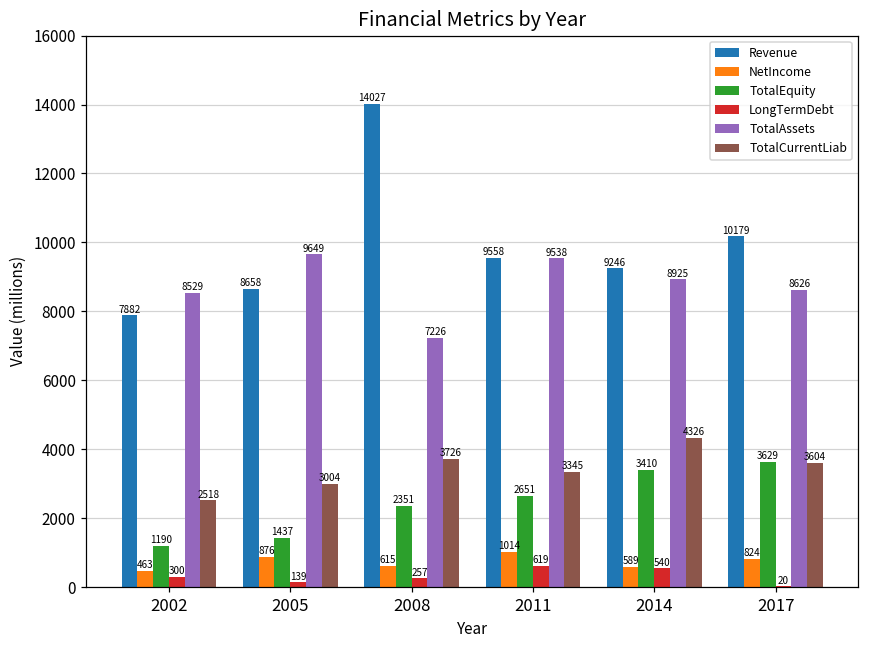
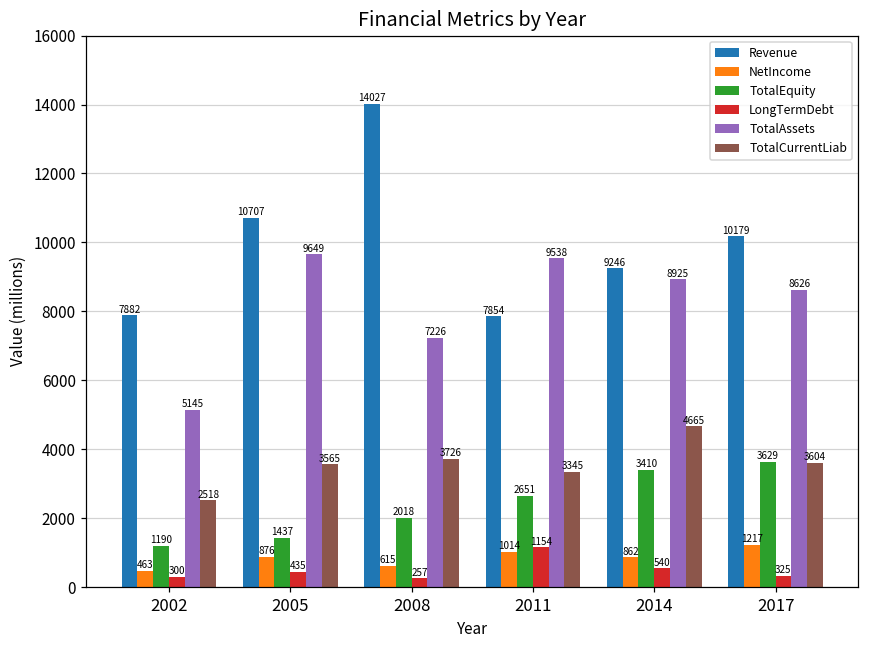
  {
    "Revenue": {
      "2002": 7882,
-     "2005": 8658,
+     "2005": 10707,
      "2008": 14027,
-     "2011": 9558,
+     "2011": 7854,
      "2014": 9246,
      "2017": 10179
    },
    "NetIncome": {
      "2002": 463,
      "2005": 876,
      "2008": 615,
      "2011": 1014,
-     "2014": 589,
-     "2017": 824
+     "2014": 862,
+     "2017": 1217
    },
    "TotalEquity": {
      "2002": 1190,
      "2005": 1437,
-     "2008": 2351,
+     "2008": 2018,
      "2011": 2651,
      "2014": 3410,
      "2017": 3629
    },
    "LongTermDebt": {
      "2002": 300,
-     "2005": 139,
+     "2005": 435,
      "2008": 257,
-     "2011": 619,
+     "2011": 1154,
      "2014": 540,
-     "2017": 20
+     "2017": 325
    },
    "TotalAssets": {
-     "2002": 8529,
+     "2002": 5145,
      "2005": 9649,
      "2008": 7226,
      "2011": 9538,
      "2014": 8925,
      "2017": 8626
    },
    "TotalCurrentLiab": {
      "2002": 2518,
-     "2005": 3004,
+     "2005": 3565,
      "2008": 3726,
      "2011": 3345,
-     "2014": 4326,
+     "2014": 4665,
      "2017": 3604
    }
  }
